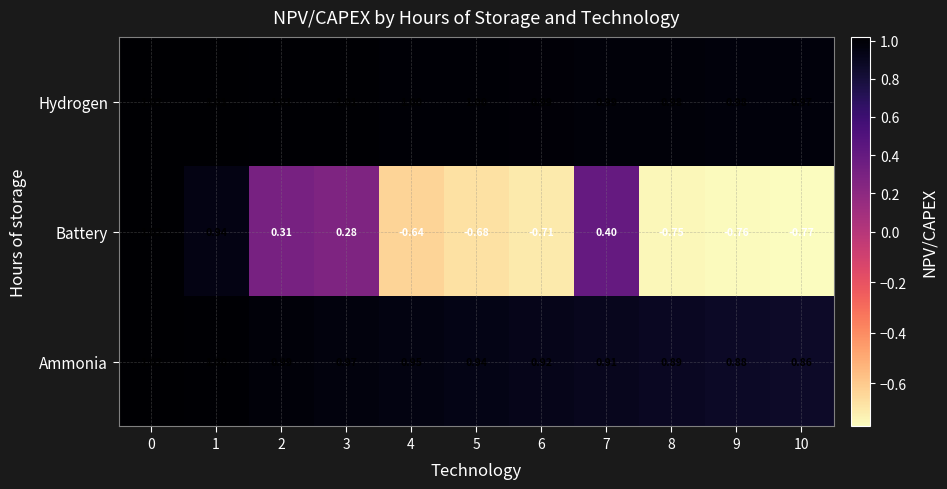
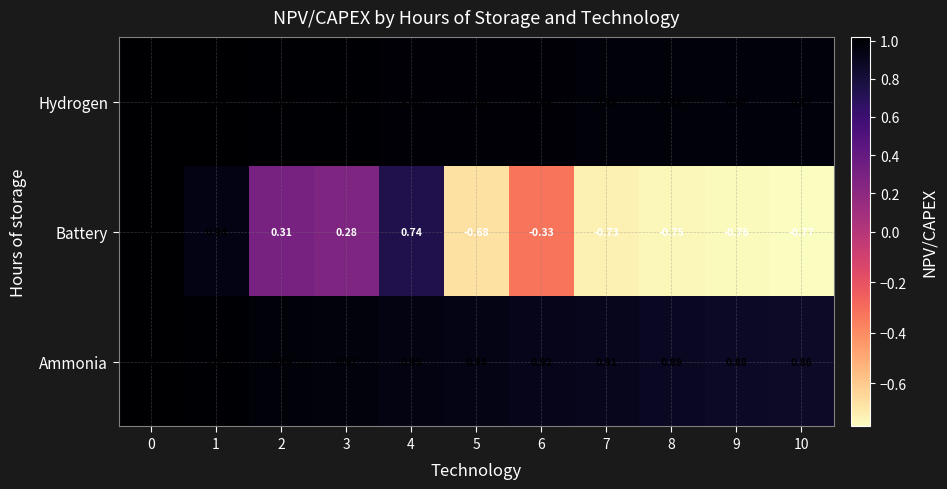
  {
    "Battery": {
      "2": 0.31,
      "3": 0.28,
-     "4": -0.64,
+     "4": 0.74,
      "5": -0.68,
-     "6": -0.71,
-     "7": 0.40,
+     "6": -0.33,
+     "7": -0.73,
      "8": -0.75,
      "9": -0.76,
      "10": -0.77
    }
  }
